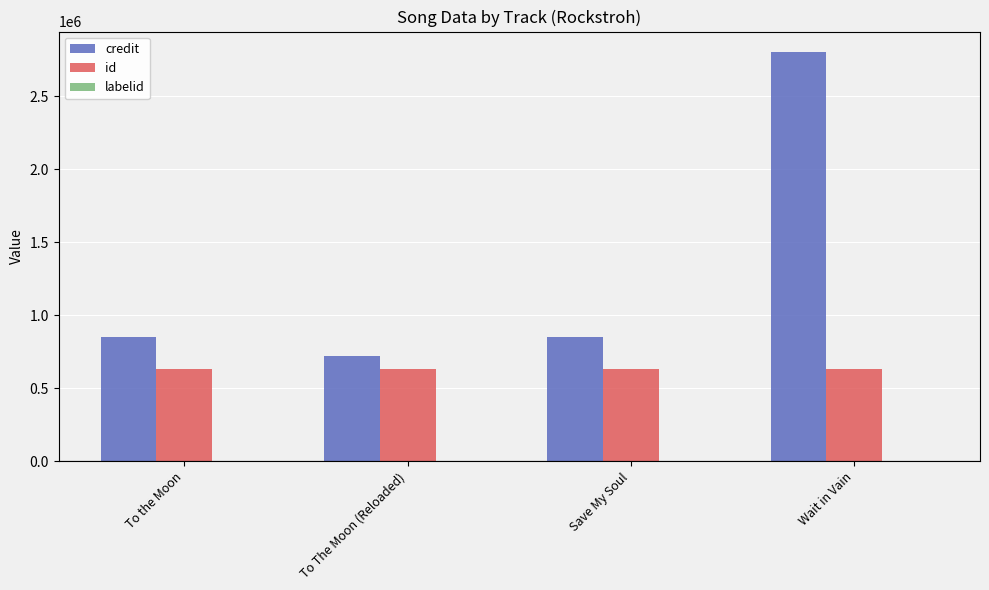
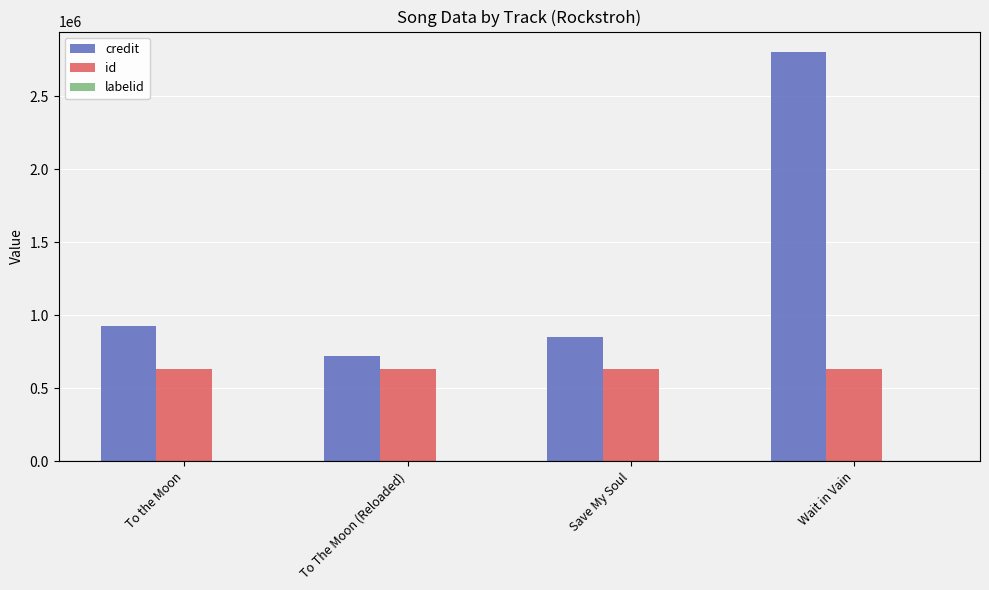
  {
    "credit": {
-     "To the Moon": 850000,
+     "To the Moon": 920000,
      "To The Moon (Reloaded)": 720000,
      "Save My Soul": 850000,
      "Wait in Vain": 2800000
    },
    "id": {
      "To the Moon": 630000,
      "To The Moon (Reloaded)": 630000,
      "Save My Soul": 630000,
      "Wait in Vain": 630000
    }
  }
